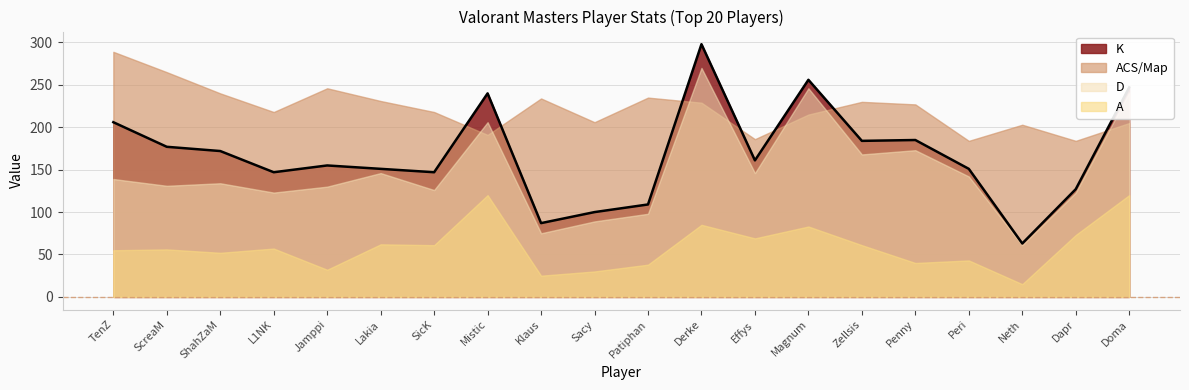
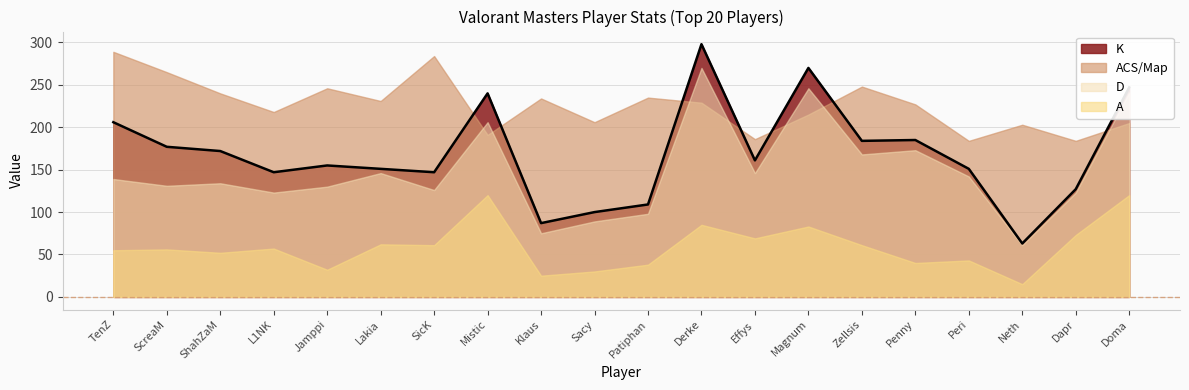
  {
    "K": {
      "TenZ": 210,
      "ScreaM": 180,
      "ShahZaM": 170,
      "L1NK": 150,
      "Jamppi": 160,
      "Lakia": 150,
      "SicK": 150,
      "Mistic": 240,
      "Klaus": 90,
      "Sacy": 100,
      "Patiphan": 110,
      "Derke": 300,
      "Effys": 160,
-     "Magnum": 260,
+     "Magnum": 270,
      "Zellsis": 180,
      "Penny": 190,
      "Peri": 150,
      "Dapr": 130
    },
    "ACS/Map": {
      "TenZ": 290,
      "ScreaM": 270,
      "ShahZaM": 240,
      "L1NK": 220,
      "Jamppi": 250,
      "Lakia": 230,
-     "SicK": 220,
+     "SicK": 280,
      "Mistic": 190,
      "Klaus": 230,
      "Sacy": 210,
      "Patiphan": 240,
      "Derke": 230,
      "Effys": 190,
      "Magnum": 220,
-     "Zellsis": 230,
+     "Zellsis": 250,
      "Penny": 230,
      "Peri": 180,
      "Neth": 200,
      "Dapr": 180,
      "Doma": 210
    }
  }
